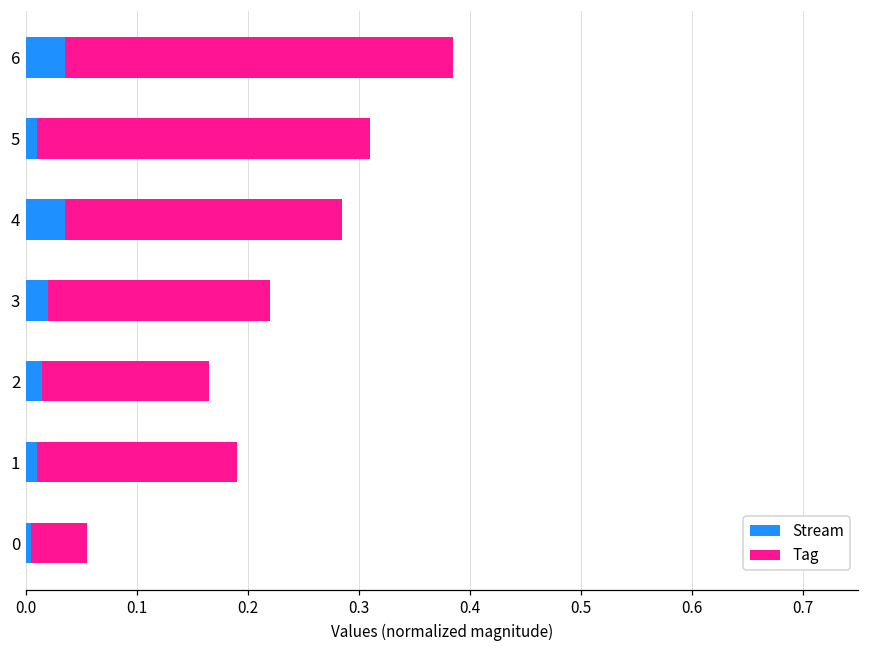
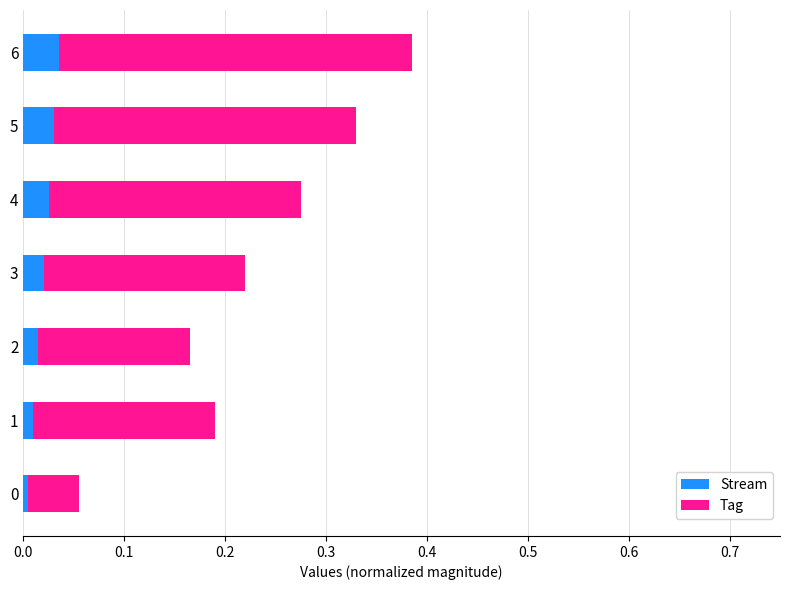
  {
    "Stream": {
      "6": 0.035,
-     "5": 0.010,
-     "4": 0.035,
+     "5": 0.030,
+     "4": 0.025,
      "3": 0.020,
      "2": 0.015,
      "1": 0.010,
      "0": 0.005
    },
    "Tag": {
      "6": 0.350,
      "5": 0.300,
      "4": 0.250,
      "3": 0.200,
      "2": 0.150,
      "1": 0.180,
      "0": 0.050
    }
  }
